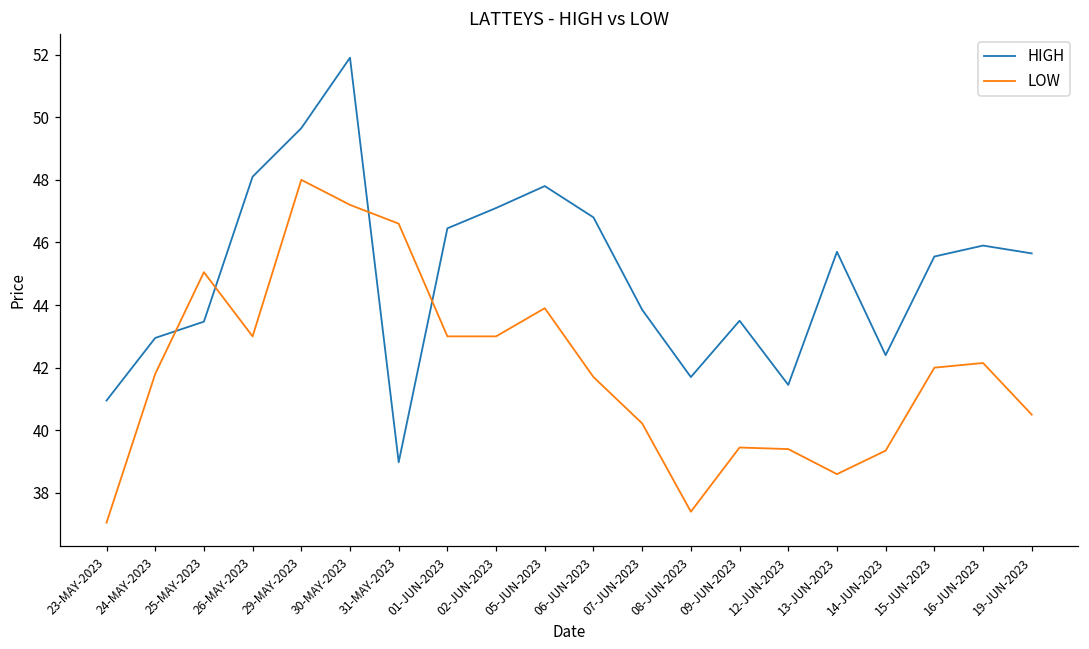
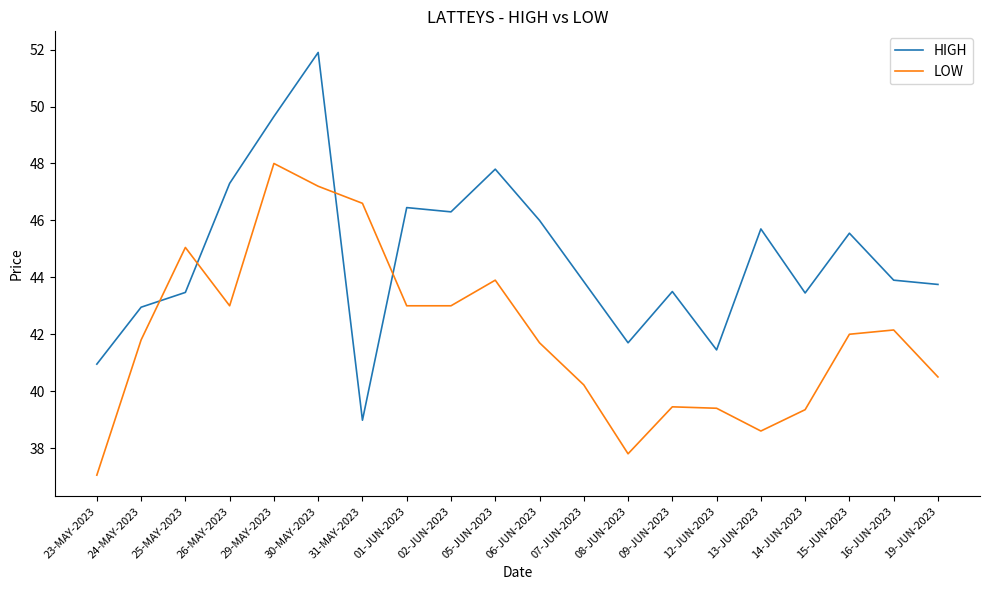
  {
    "HIGH": {
      "23-MAY-2023": 41.0,
      "24-MAY-2023": 43.0,
      "25-MAY-2023": 43.5,
-     "26-MAY-2023": 48.1,
+     "26-MAY-2023": 47.3,
      "29-MAY-2023": 49.7,
      "30-MAY-2023": 51.9,
      "31-MAY-2023": 39.0,
      "01-JUN-2023": 46.5,
-     "02-JUN-2023": 47.1,
+     "02-JUN-2023": 46.3,
      "05-JUN-2023": 47.8,
-     "06-JUN-2023": 46.8,
+     "06-JUN-2023": 46.0,
      "07-JUN-2023": 43.9,
      "08-JUN-2023": 41.7,
      "09-JUN-2023": 43.5,
      "12-JUN-2023": 41.5,
      "13-JUN-2023": 45.7,
-     "14-JUN-2023": 42.4,
+     "14-JUN-2023": 43.5,
      "15-JUN-2023": 45.6,
-     "16-JUN-2023": 45.9,
-     "19-JUN-2023": 45.7
+     "16-JUN-2023": 43.9,
+     "19-JUN-2023": 43.8
    },
    "LOW": {
      "23-MAY-2023": 37.1,
      "24-MAY-2023": 41.8,
      "25-MAY-2023": 45.1,
      "26-MAY-2023": 43.0,
      "29-MAY-2023": 48.0,
      "30-MAY-2023": 47.2,
      "31-MAY-2023": 46.6,
      "01-JUN-2023": 43.0,
      "02-JUN-2023": 43.0,
      "05-JUN-2023": 43.9,
      "06-JUN-2023": 41.7,
      "07-JUN-2023": 40.2,
-     "08-JUN-2023": 37.4,
+     "08-JUN-2023": 37.8,
      "09-JUN-2023": 39.5,
      "12-JUN-2023": 39.4,
      "13-JUN-2023": 38.6,
      "14-JUN-2023": 39.4,
      "15-JUN-2023": 42.0,
      "16-JUN-2023": 42.2,
      "19-JUN-2023": 40.5
    }
  }
